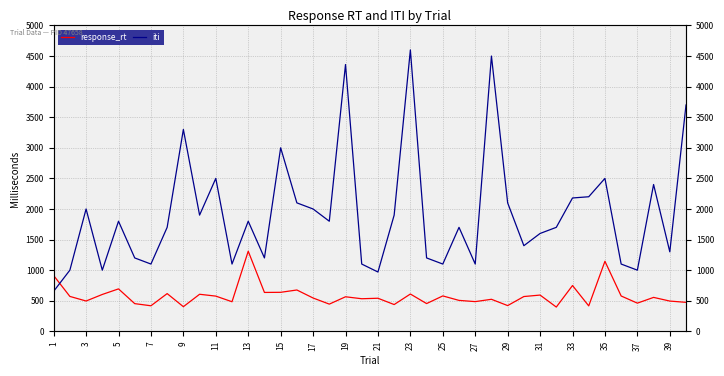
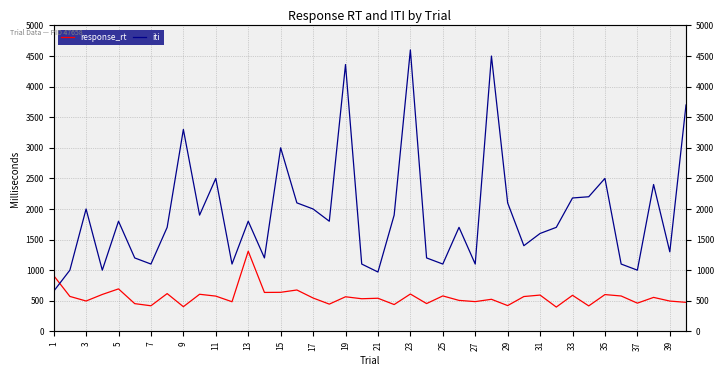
  {
    "response_rt": {
      "1": 900,
      "3": 500,
      "5": 700,
      "7": 400,
      "9": 400,
      "11": 600,
      "13": 1300,
      "15": 600,
      "17": 500,
      "19": 600,
      "21": 500,
      "23": 600,
      "25": 600,
      "27": 500,
      "29": 400,
      "31": 600,
-     "33": 700,
-     "35": 1100,
+     "33": 600,
+     "35": 600,
      "37": 500,
      "39": 500
    },
    "iti": {
      "1": 700,
      "3": 2000,
      "5": 1800,
      "7": 1100,
      "9": 3300,
      "11": 2500,
      "13": 1800,
      "15": 3000,
      "17": 2000,
      "19": 4400,
      "21": 1000,
      "23": 4600,
      "25": 1100,
      "27": 1100,
      "29": 2100,
      "31": 1600,
      "33": 2200,
      "35": 2500,
      "37": 1000,
      "39": 1300
    }
  }
